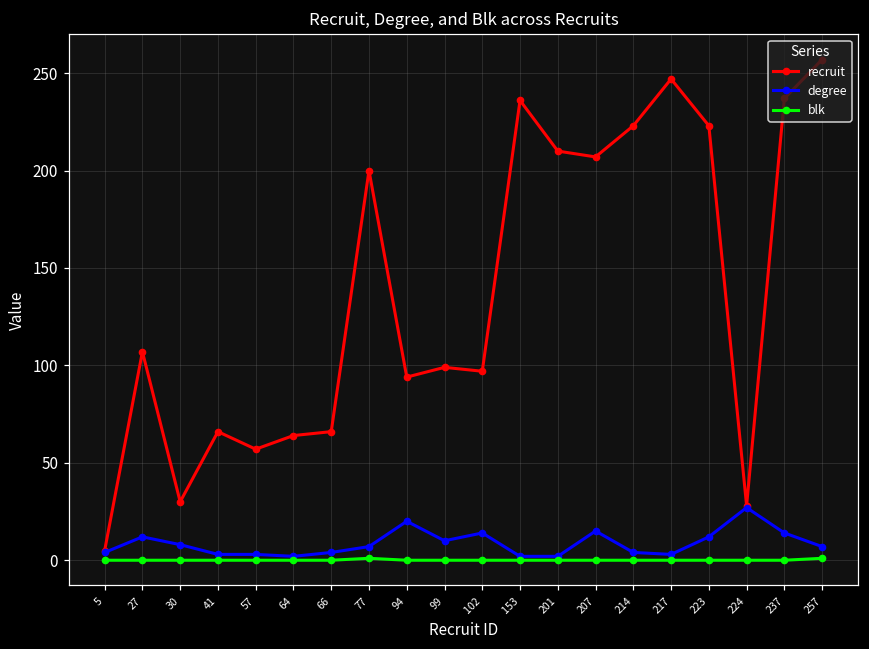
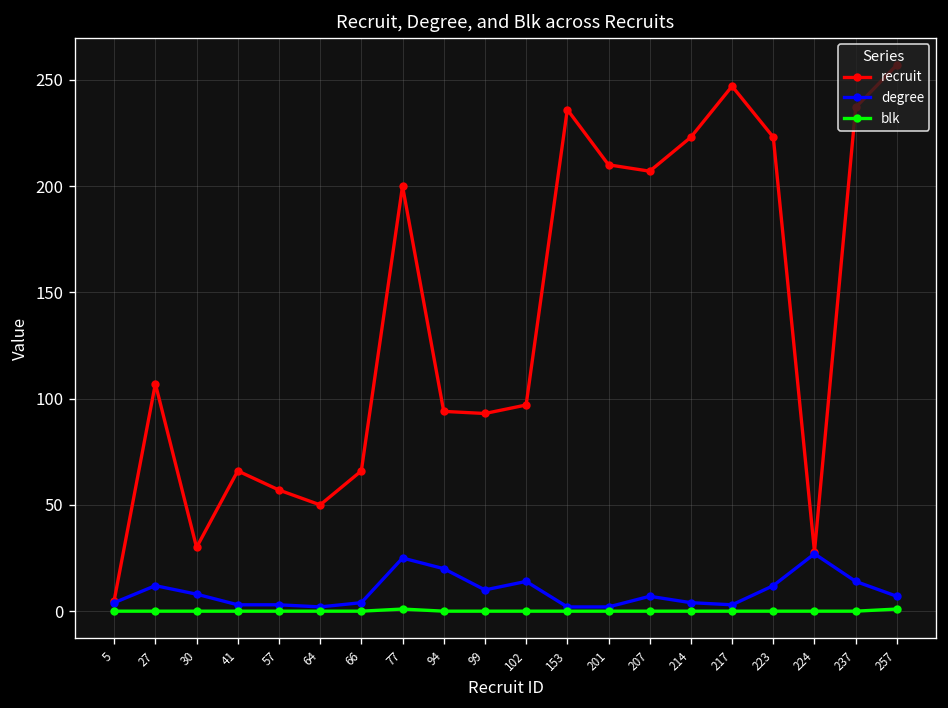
  {
    "recruit": {
      "27": 107,
      "30": 30,
      "41": 66,
      "57": 57,
-     "64": 64,
+     "64": 50,
      "66": 66,
      "77": 200,
      "94": 94,
-     "99": 99,
+     "99": 93,
      "102": 97,
      "153": 236,
      "201": 210,
      "207": 207,
      "214": 223,
      "217": 247,
      "223": 223
    },
    "degree": {
      "27": 12,
      "30": 8,
      "41": 3,
      "57": 3,
      "64": 2,
      "66": 4,
-     "77": 7,
+     "77": 25,
      "94": 20,
      "99": 10,
      "102": 14,
      "153": 2,
      "201": 2,
-     "207": 15,
+     "207": 7,
      "214": 4,
      "217": 3,
      "223": 12,
      "237": 14,
      "257": 7
    },
    "blk": {
      "5": 0,
      "27": 0,
      "30": 0,
      "41": 0,
      "57": 0,
      "64": 0,
      "66": 0,
      "77": 1,
      "94": 0,
      "99": 0,
      "102": 0,
      "153": 0,
      "201": 0,
      "207": 0,
      "214": 0,
      "217": 0,
      "223": 0,
      "224": 0,
      "237": 0,
      "257": 1
    }
  }
